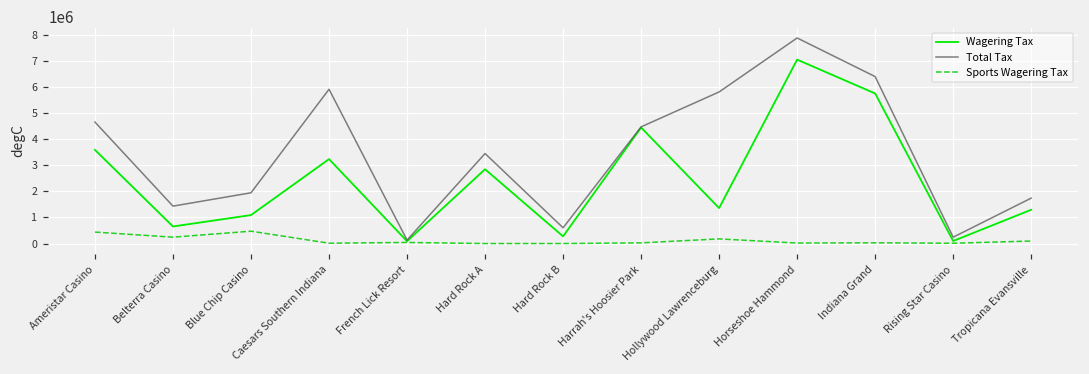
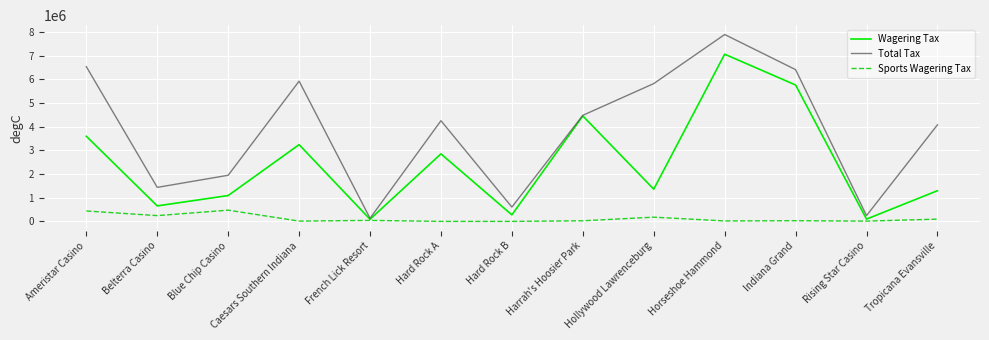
  {
    "Total Tax": {
-     "Ameristar Casino": 4700000,
+     "Ameristar Casino": 6500000,
      "Belterra Casino": 1400000,
      "Blue Chip Casino": 1900000,
      "Caesars Southern Indiana": 5900000,
-     "Hard Rock A": 3500000,
+     "Hard Rock A": 4300000,
      "Hard Rock B": 600000,
      "Hollywood Lawrenceburg": 5800000,
      "Horseshoe Hammond": 7900000,
      "Indiana Grand": 6400000,
      "Rising Star Casino": 200000,
-     "Tropicana Evansville": 1700000
+     "Tropicana Evansville": 4100000
    }
  }
